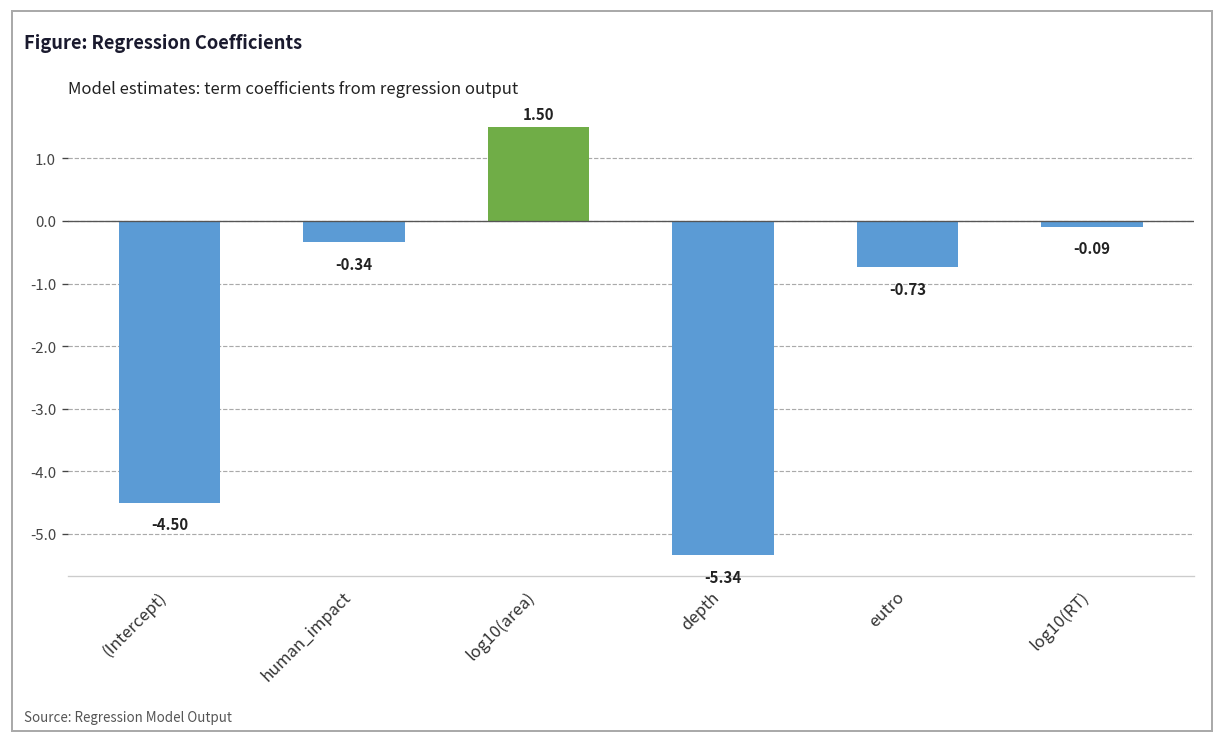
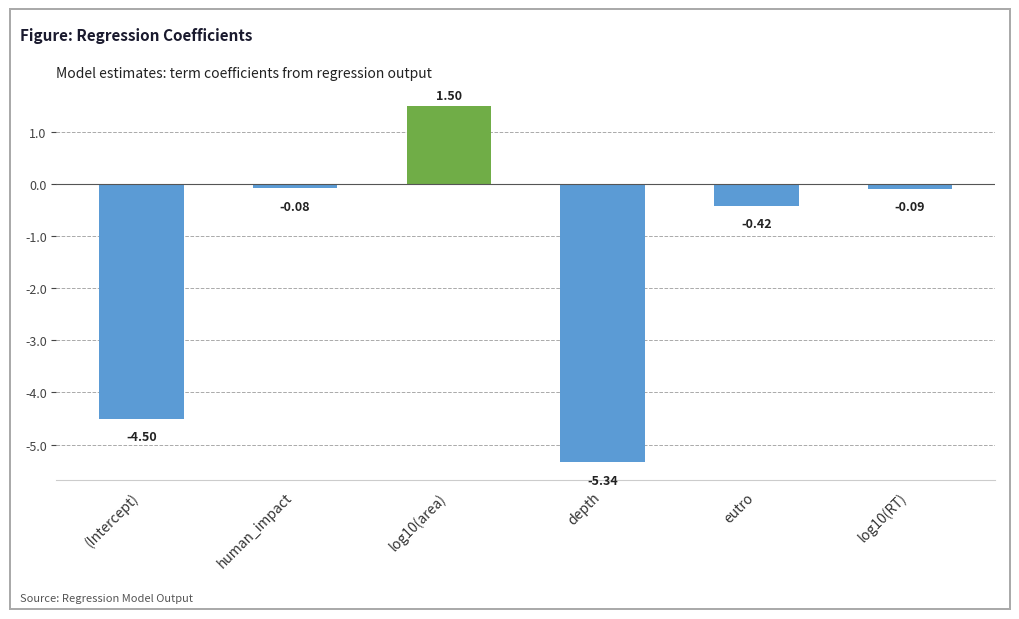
  {
    "(Intercept)": -4.50,
-   "human_impact": -0.34,
+   "human_impact": -0.08,
    "log10(area)": 1.50,
    "depth": -5.34,
-   "eutro": -0.73,
+   "eutro": -0.42,
    "log10(RT)": -0.09
  }
